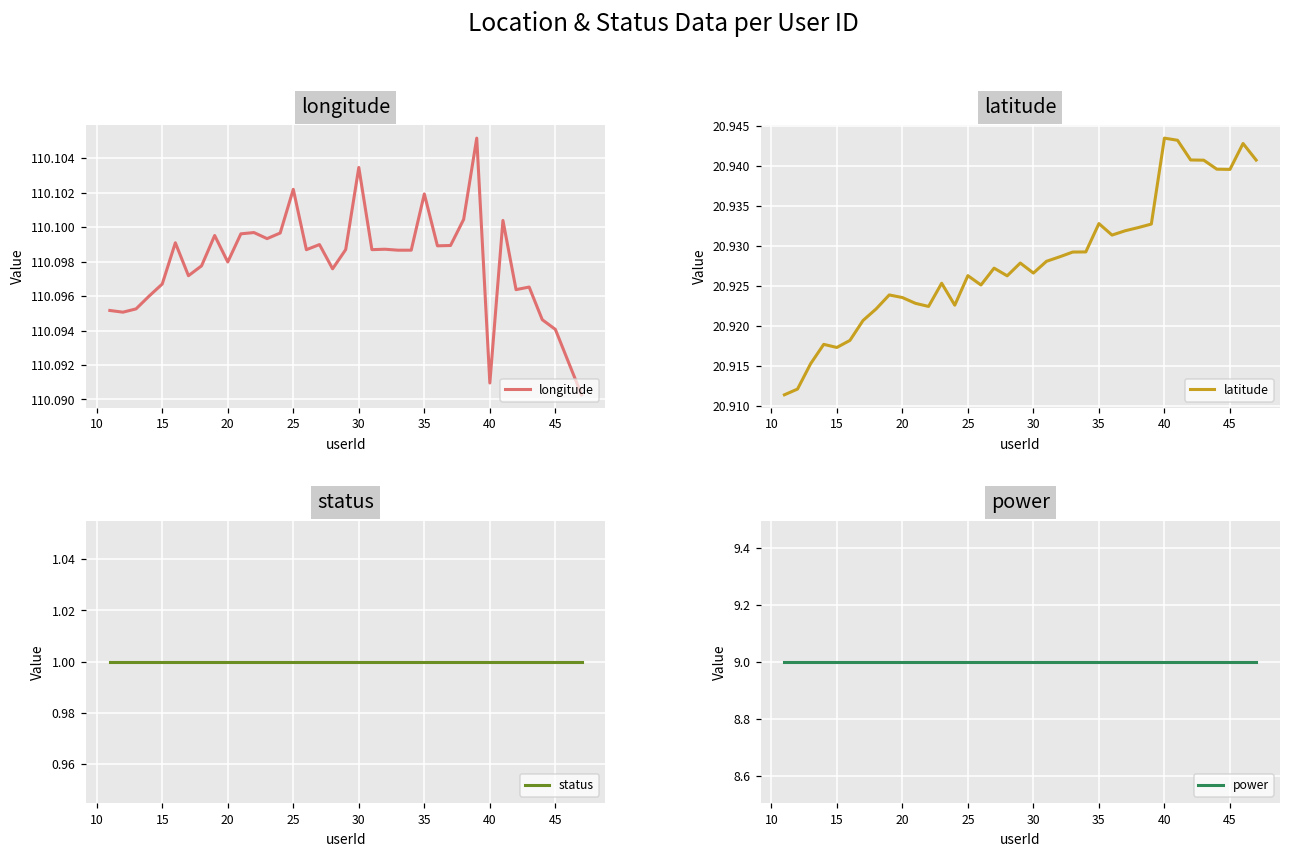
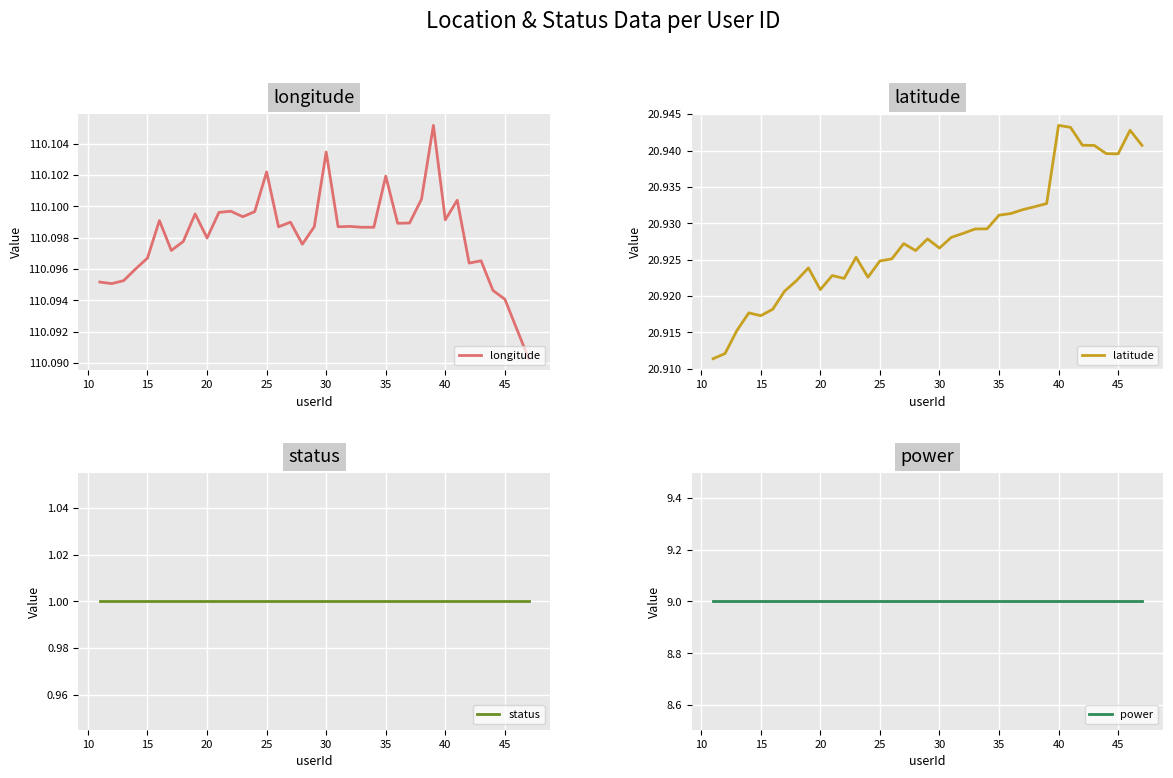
  {
    "longitude": {
      "15": 110.0967,
      "20": 110.0980,
      "25": 110.1022,
      "30": 110.1035,
      "35": 110.1019,
-     "40": 110.0910,
+     "40": 110.0991,
      "45": 110.0941
    },
    "latitude": {
      "15": 20.917,
-     "20": 20.924,
-     "25": 20.926,
+     "20": 20.921,
+     "25": 20.925,
      "30": 20.927,
-     "35": 20.933,
+     "35": 20.931,
      "40": 20.943,
      "45": 20.940
    },
    "status": {
      "15": 1.000,
      "20": 1.000,
      "25": 1.000,
      "30": 1.000,
      "35": 1.000,
      "40": 1.000,
      "45": 1.000
    },
    "power": {
      "15": 9.00,
      "20": 9.00,
      "25": 9.00,
      "30": 9.00,
      "35": 9.00,
      "40": 9.00,
      "45": 9.00
    }
  }
